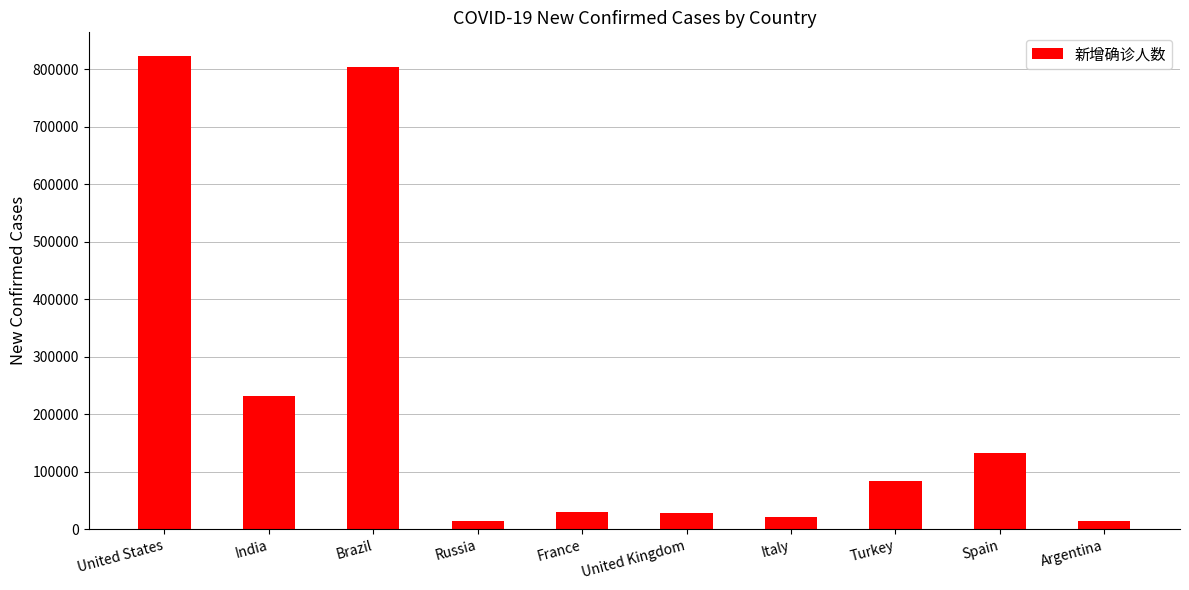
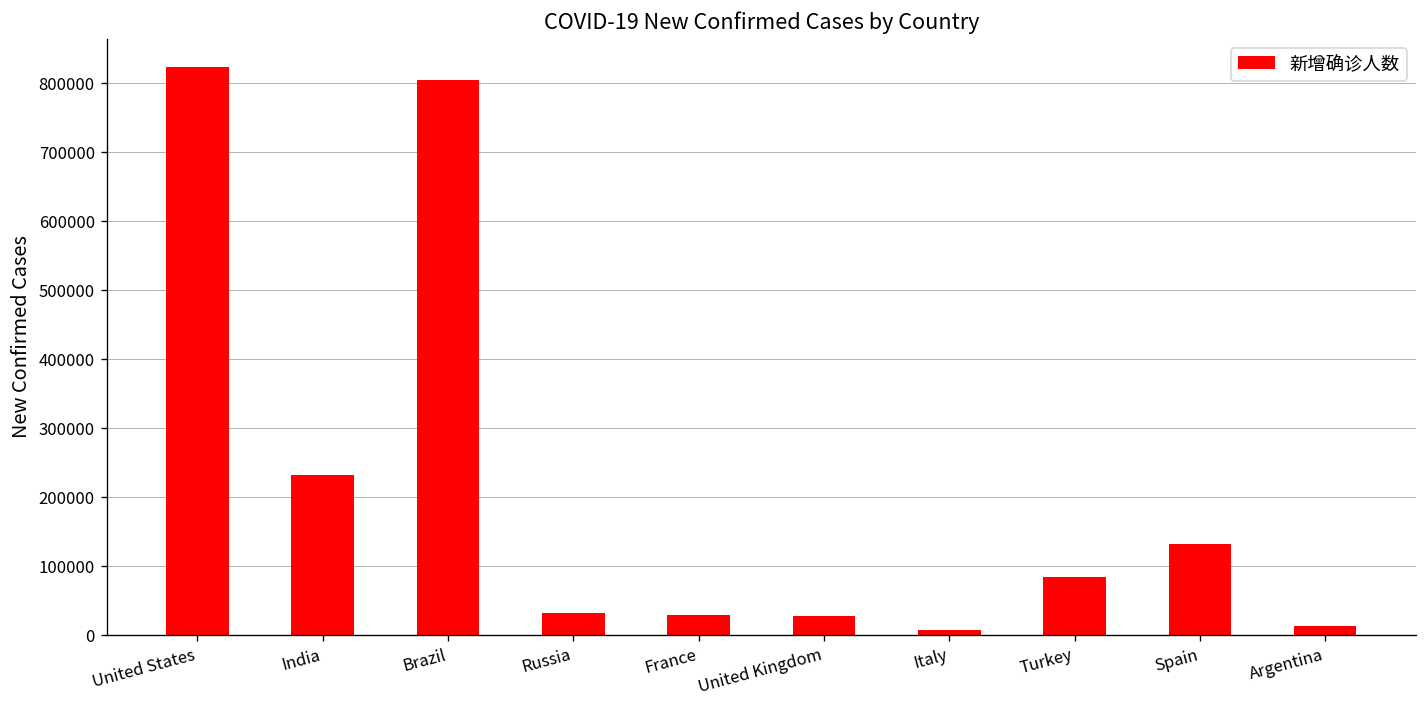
  {
    "United States": 820000,
    "India": 230000,
    "Brazil": 800000,
-   "Russia": 10000,
+   "Russia": 30000,
    "France": 30000,
    "United Kingdom": 30000,
-   "Italy": 20000,
+   "Italy": 10000,
    "Turkey": 80000,
    "Spain": 130000,
    "Argentina": 10000
  }
